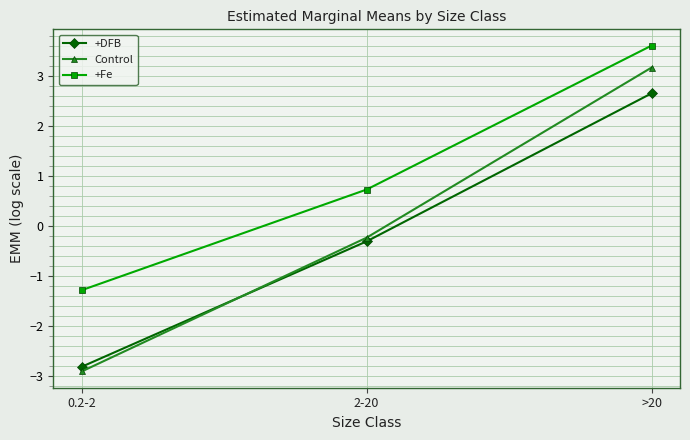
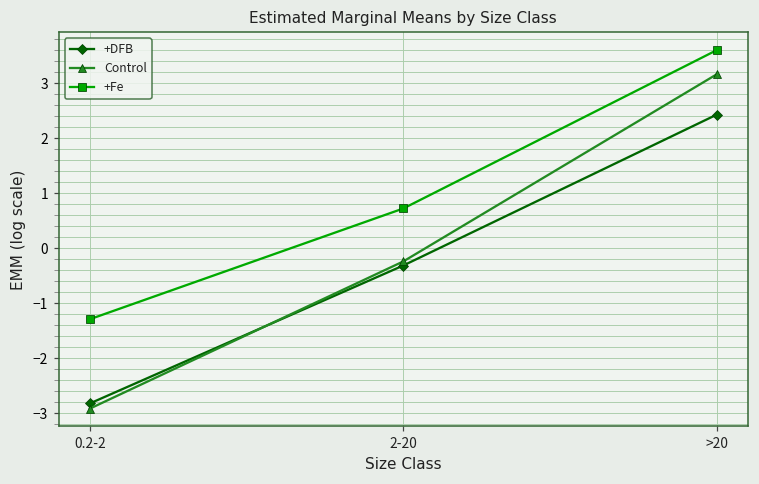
  {
    "+DFB": {
      "0.2-2": -2.8,
      "2-20": -0.3,
-     ">20": 2.6
+     ">20": 2.4
    }
  }
